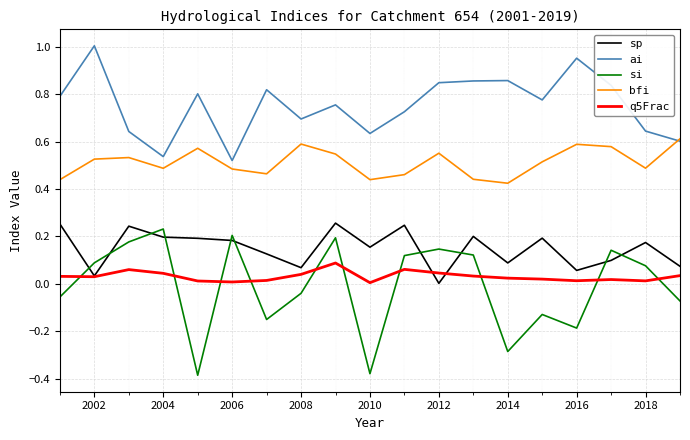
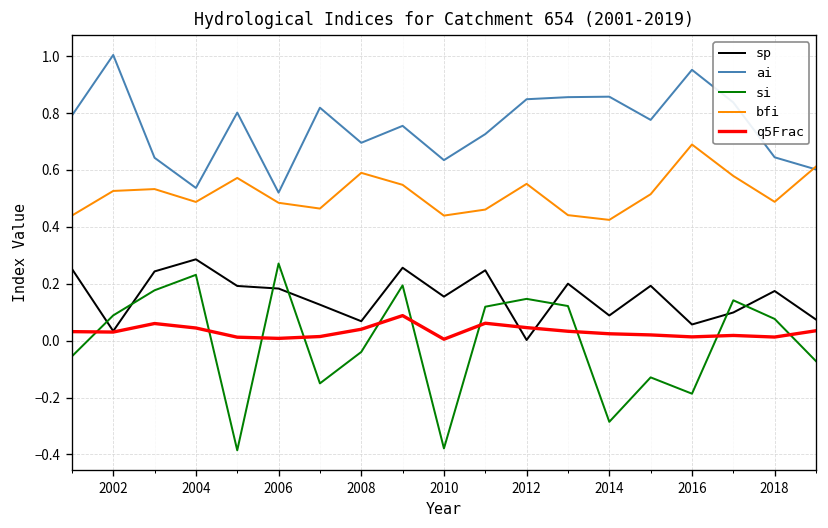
  {
    "sp": {
-     "2004": 0.20,
+     "2004": 0.29,
      "2006": 0.18,
      "2008": 0.07,
      "2010": 0.15,
      "2012": 0.00,
      "2014": 0.09,
      "2016": 0.06,
      "2018": 0.17
    },
    "ai": {
      "2002": 1.00,
      "2004": 0.54,
      "2006": 0.52,
      "2008": 0.70,
      "2010": 0.63,
      "2012": 0.85,
      "2014": 0.86,
      "2016": 0.95,
      "2018": 0.64
    },
    "si": {
      "2002": 0.09,
      "2004": 0.23,
-     "2006": 0.20,
+     "2006": 0.27,
      "2008": -0.04,
      "2010": -0.38,
      "2012": 0.15,
      "2014": -0.29,
      "2016": -0.19,
      "2018": 0.08
    },
    "bfi": {
      "2002": 0.53,
      "2004": 0.49,
      "2006": 0.48,
      "2008": 0.59,
      "2010": 0.44,
      "2012": 0.55,
      "2014": 0.42,
-     "2016": 0.59,
+     "2016": 0.69,
      "2018": 0.49
    },
    "q5Frac": {
      "2004": 0.04,
      "2006": 0.01,
      "2008": 0.04,
      "2010": 0.00,
      "2012": 0.05,
      "2014": 0.02,
      "2016": 0.01,
      "2018": 0.01
    }
  }
